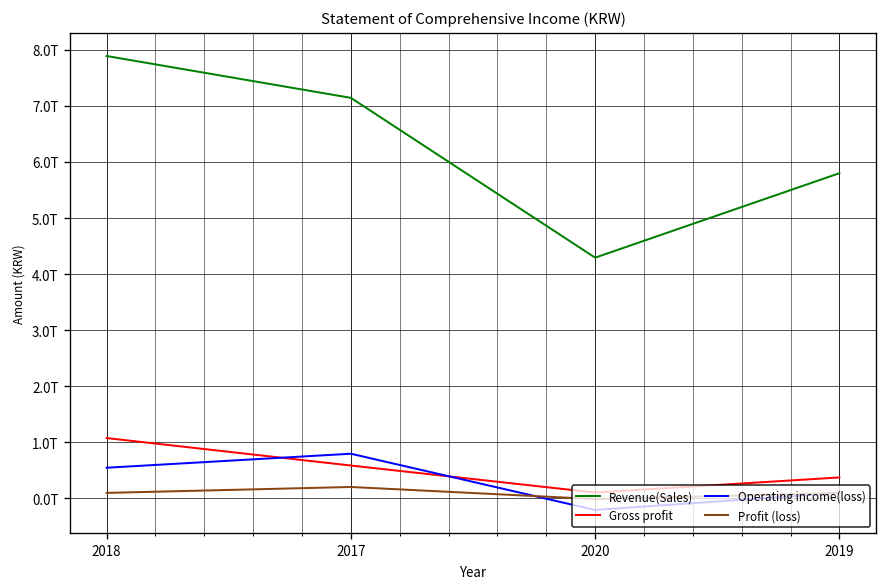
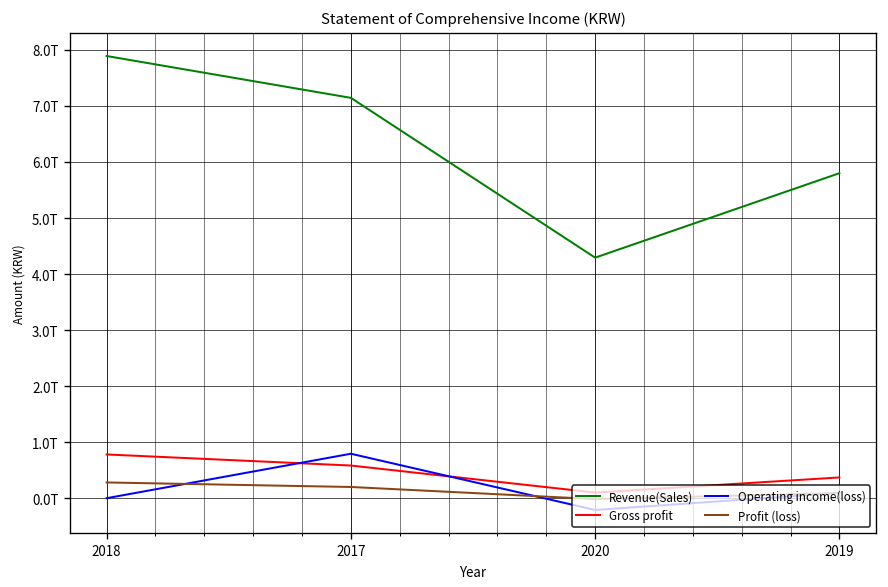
  {
    "Revenue(Sales)": {
      "2018": "7.9T",
      "2017": "7.1T",
      "2020": "4.3T",
      "2019": "5.8T"
    },
    "Gross profit": {
-     "2018": "1.1T",
+     "2018": "0.8T",
      "2017": "0.6T",
      "2019": "0.4T"
    },
    "Operating income(loss)": {
-     "2018": "0.5T",
+     "2018": "0.0T",
      "2017": "0.8T"
    },
    "Profit (loss)": {
-     "2018": "0.1T",
+     "2018": "0.3T",
      "2017": "0.2T"
    }
  }
